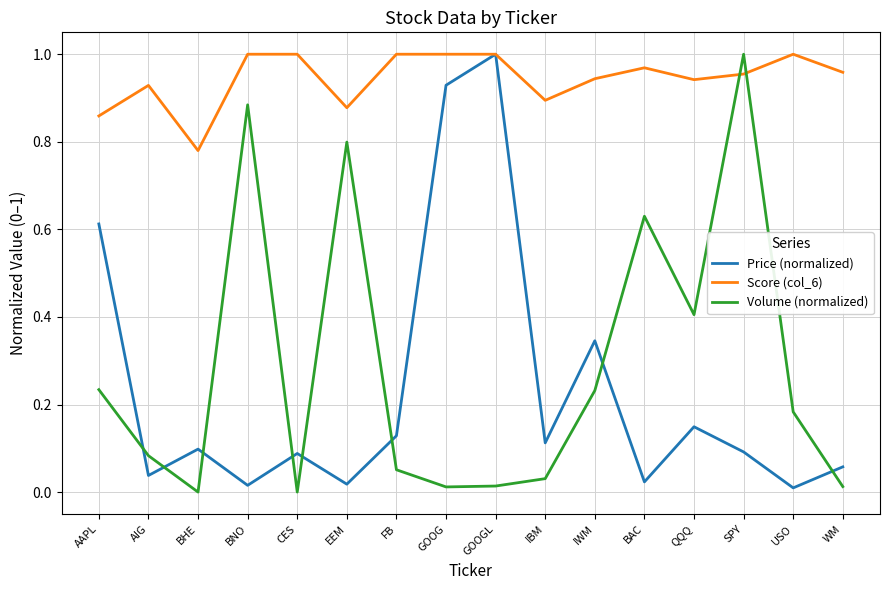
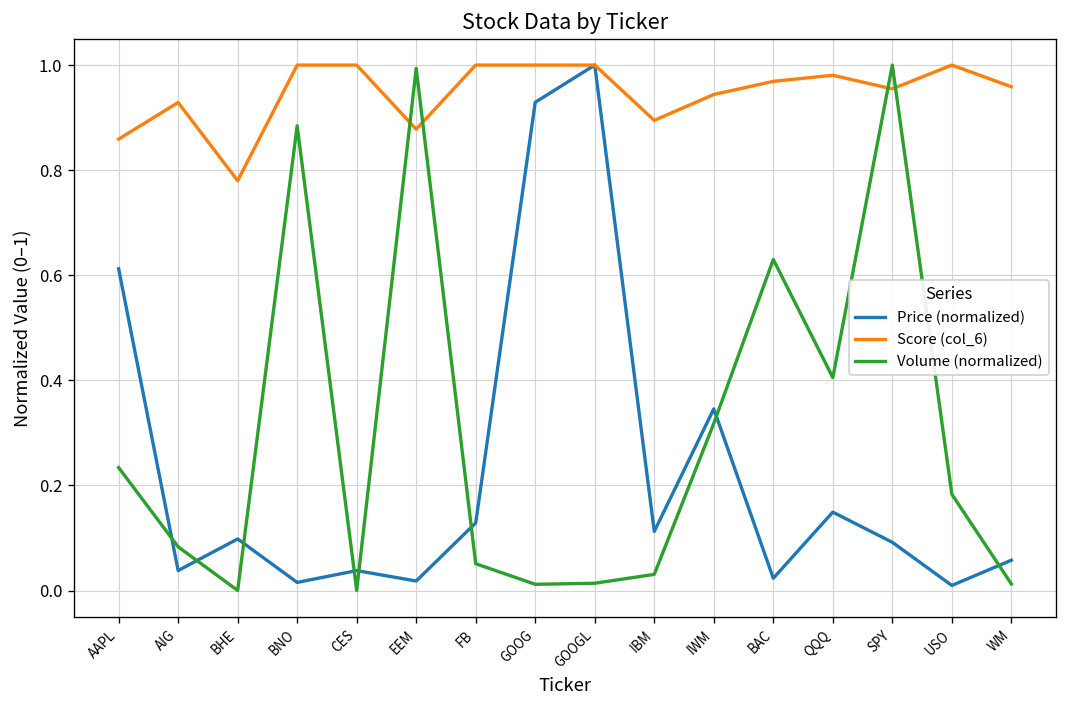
  {
    "Price (normalized)": {
      "AAPL": 0.61,
      "AIG": 0.04,
      "BHE": 0.10,
      "BNO": 0.02,
-     "CES": 0.09,
+     "CES": 0.04,
      "EEM": 0.02,
      "FB": 0.13,
      "GOOG": 0.93,
      "IBM": 0.11,
      "IWM": 0.35,
      "BAC": 0.02,
      "QQQ": 0.15,
      "SPY": 0.09,
      "USO": 0.01,
      "WM": 0.06
    },
    "Score (col_6)": {
      "AAPL": 0.86,
      "AIG": 0.93,
      "BHE": 0.78,
      "BNO": 1.00,
      "CES": 1.00,
      "EEM": 0.88,
      "FB": 1.00,
      "GOOG": 1.00,
      "IBM": 0.89,
      "IWM": 0.94,
      "BAC": 0.97,
-     "QQQ": 0.94,
+     "QQQ": 0.98,
      "SPY": 0.95,
      "USO": 1.00,
      "WM": 0.96
    },
    "Volume (normalized)": {
      "AAPL": 0.23,
      "AIG": 0.08,
      "BHE": 0.00,
      "BNO": 0.88,
      "CES": 0.00,
-     "EEM": 0.80,
+     "EEM": 0.99,
      "FB": 0.05,
      "GOOG": 0.01,
      "GOOGL": 0.01,
      "IBM": 0.03,
-     "IWM": 0.23,
+     "IWM": 0.32,
      "BAC": 0.63,
      "QQQ": 0.41,
      "SPY": 1.00,
      "USO": 0.18,
      "WM": 0.01
    }
  }
